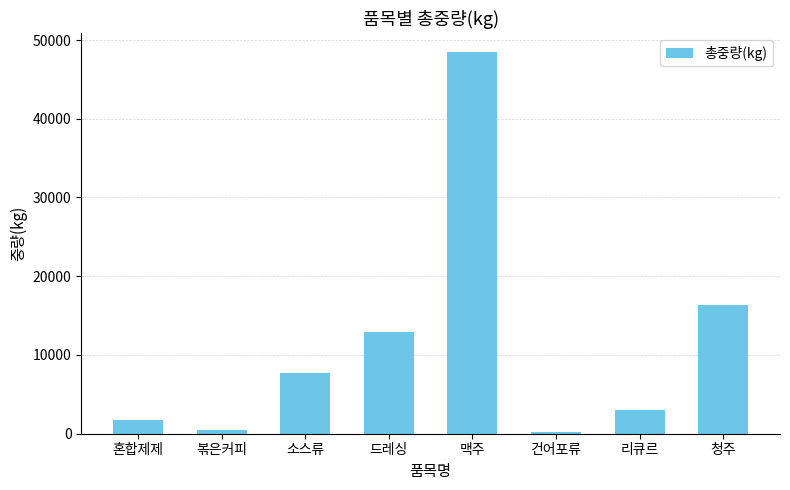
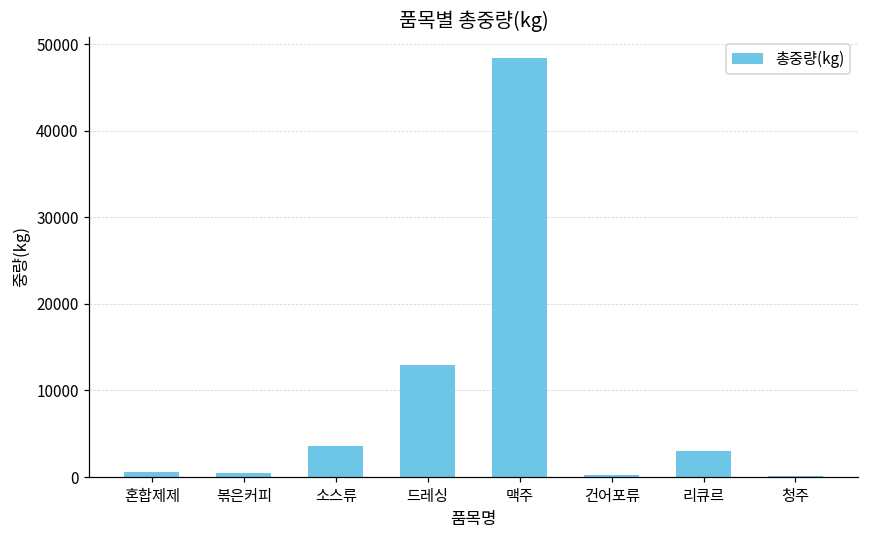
  {
-   "혼합제제": 2000,
+   "혼합제제": 1000,
    "볶은커피": 0,
-   "소스류": 8000,
+   "소스류": 4000,
    "드레싱": 13000,
    "맥주": 48000,
    "리큐르": 3000,
-   "청주": 16000
+   "청주": 0
  }
